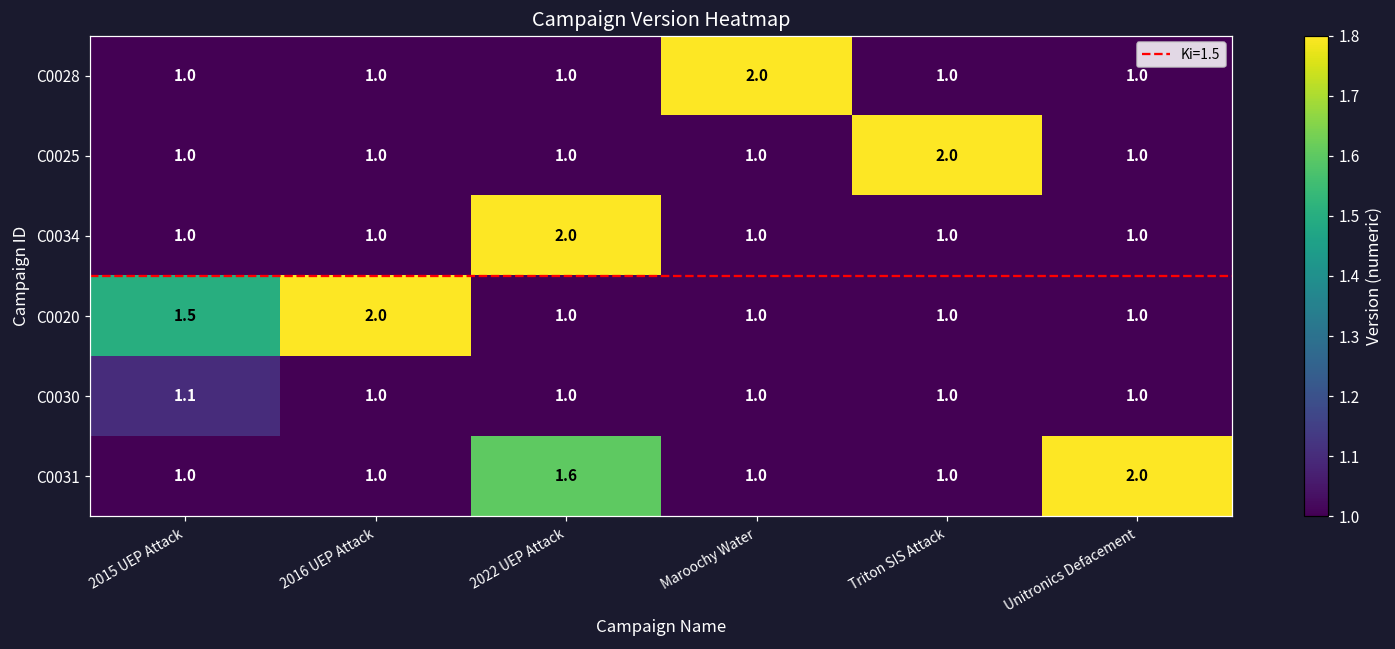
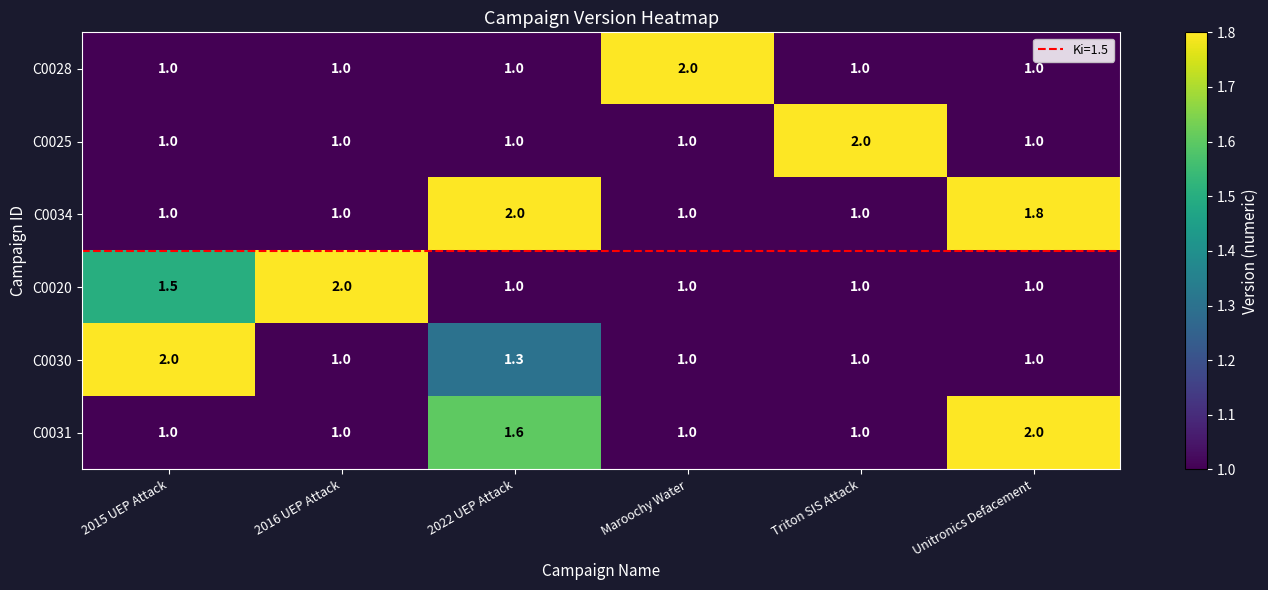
  {
    "C0028": {
      "2015 UEP Attack": 1.0,
      "2016 UEP Attack": 1.0,
      "2022 UEP Attack": 1.0,
      "Maroochy Water": 2.0,
      "Triton SIS Attack": 1.0,
      "Unitronics Defacement": 1.0
    },
    "C0025": {
      "2015 UEP Attack": 1.0,
      "2016 UEP Attack": 1.0,
      "2022 UEP Attack": 1.0,
      "Maroochy Water": 1.0,
      "Triton SIS Attack": 2.0,
      "Unitronics Defacement": 1.0
    },
    "C0034": {
      "2015 UEP Attack": 1.0,
      "2016 UEP Attack": 1.0,
      "2022 UEP Attack": 2.0,
      "Maroochy Water": 1.0,
      "Triton SIS Attack": 1.0,
-     "Unitronics Defacement": 1.0
+     "Unitronics Defacement": 1.8
    },
    "C0020": {
      "2015 UEP Attack": 1.5,
      "2016 UEP Attack": 2.0,
      "2022 UEP Attack": 1.0,
      "Maroochy Water": 1.0,
      "Triton SIS Attack": 1.0,
      "Unitronics Defacement": 1.0
    },
    "C0030": {
-     "2015 UEP Attack": 1.1,
+     "2015 UEP Attack": 2.0,
      "2016 UEP Attack": 1.0,
-     "2022 UEP Attack": 1.0,
+     "2022 UEP Attack": 1.3,
      "Maroochy Water": 1.0,
      "Triton SIS Attack": 1.0,
      "Unitronics Defacement": 1.0
    },
    "C0031": {
      "2015 UEP Attack": 1.0,
      "2016 UEP Attack": 1.0,
      "2022 UEP Attack": 1.6,
      "Maroochy Water": 1.0,
      "Triton SIS Attack": 1.0,
      "Unitronics Defacement": 2.0
    }
  }
